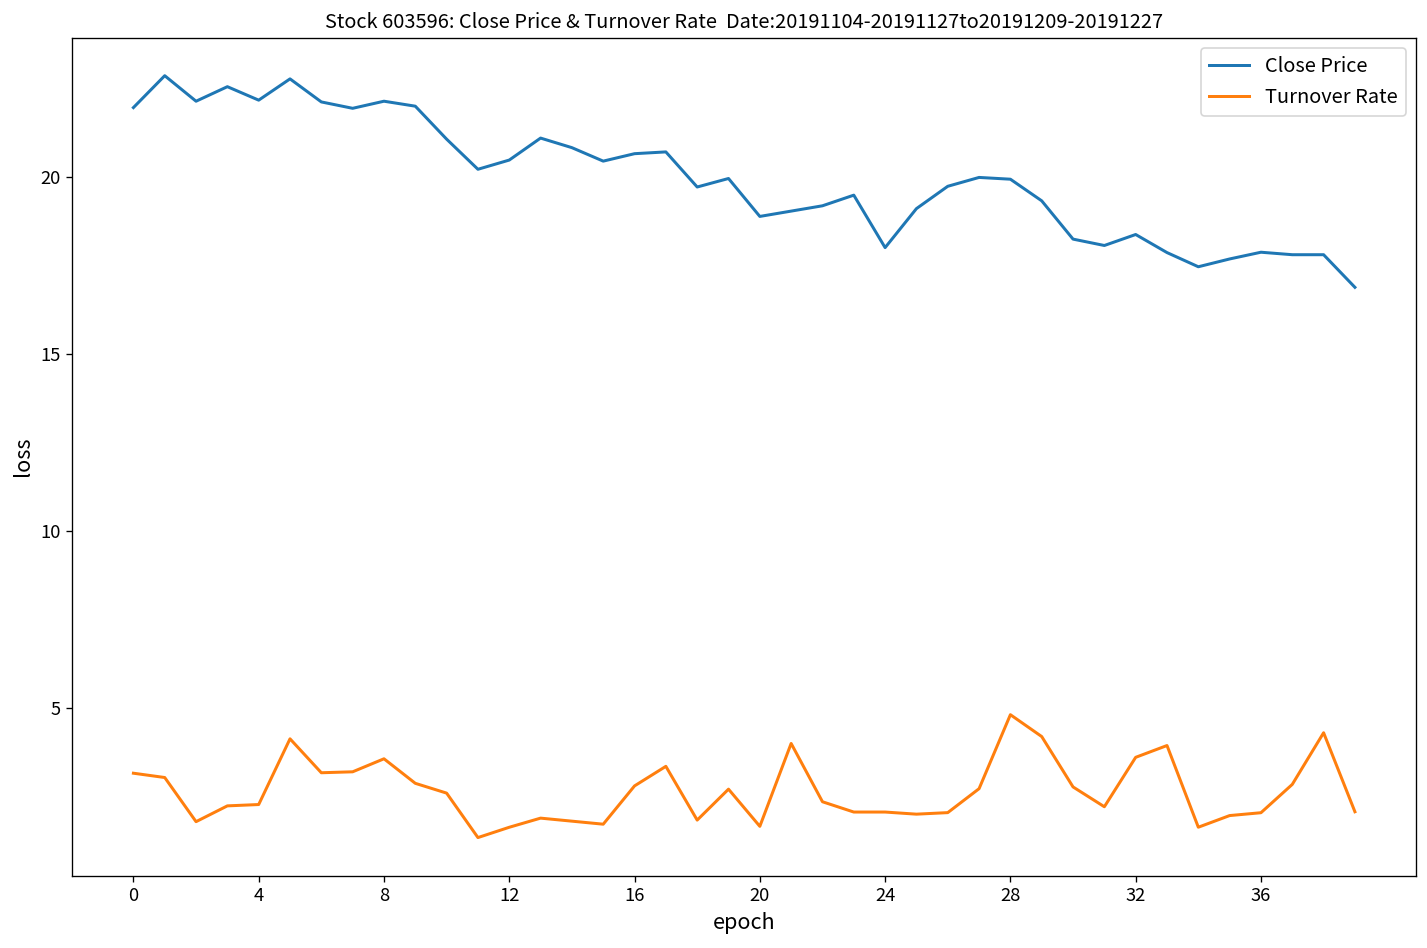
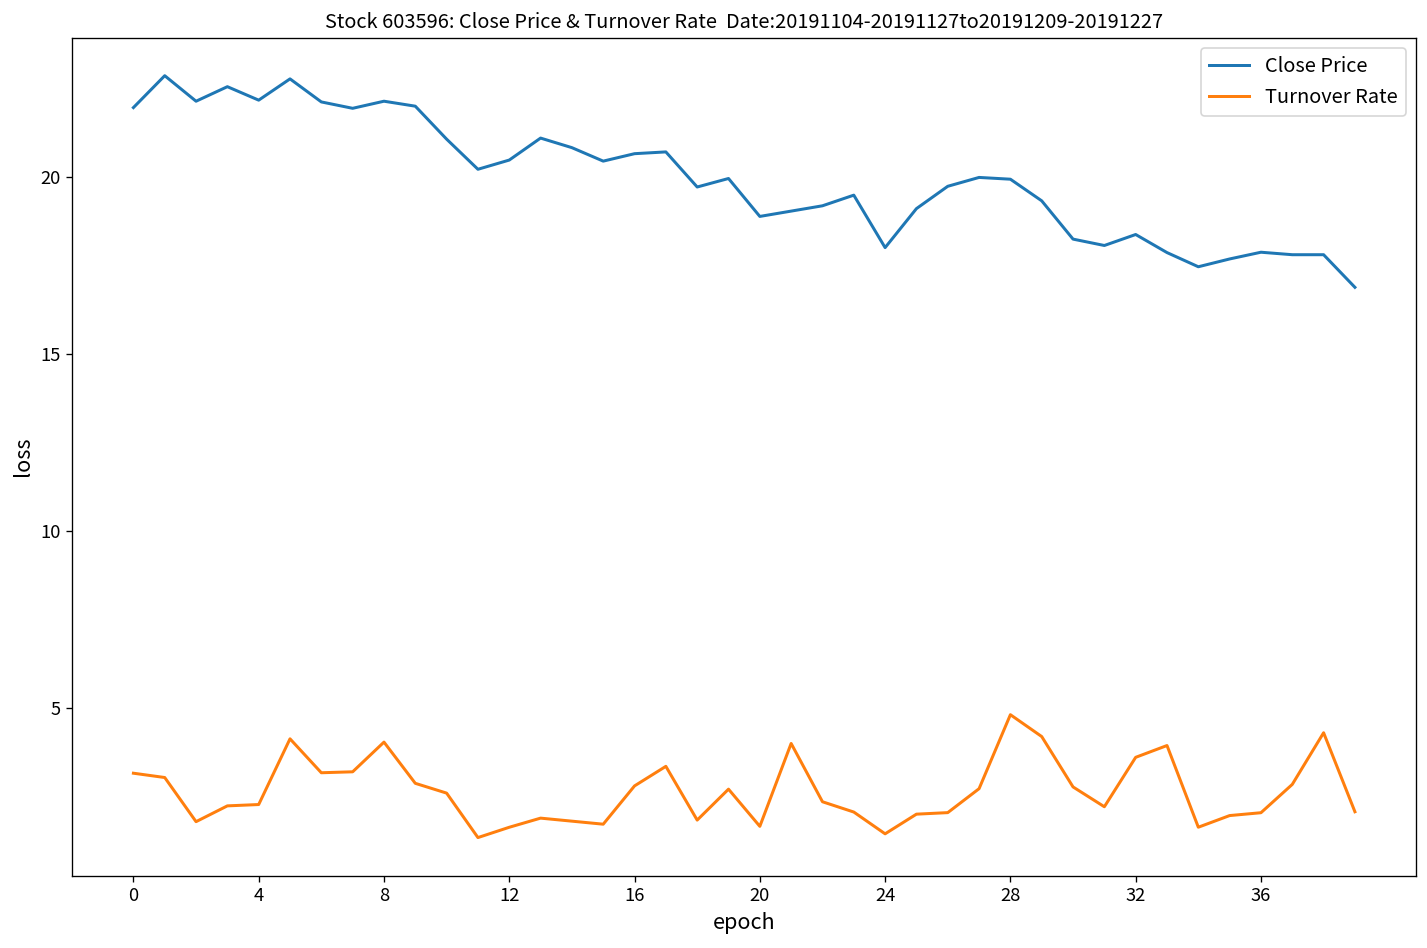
  {
    "Close Price": {
      "0": 22.0,
      "4": 22.2,
      "8": 22.1,
      "12": 20.5,
      "16": 20.7,
      "20": 18.9,
      "24": 18.0,
      "28": 19.9,
      "32": 18.4,
      "36": 17.9
    },
    "Turnover Rate": {
      "0": 3.2,
      "4": 2.3,
-     "8": 3.6,
+     "8": 4.1,
      "12": 1.6,
      "16": 2.8,
      "20": 1.7,
-     "24": 2.1,
+     "24": 1.5,
      "28": 4.8,
      "32": 3.6,
      "36": 2.1
    }
  }
